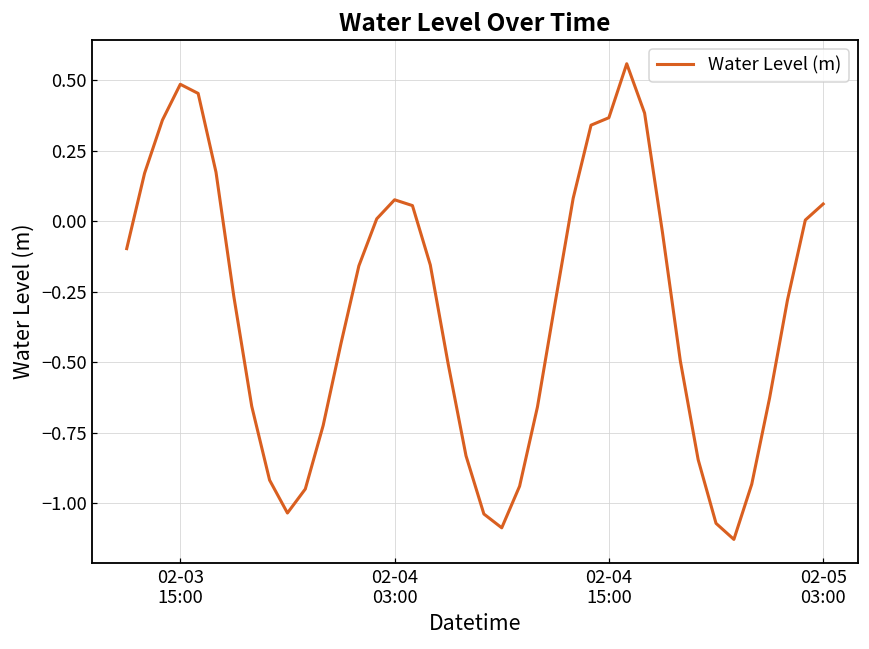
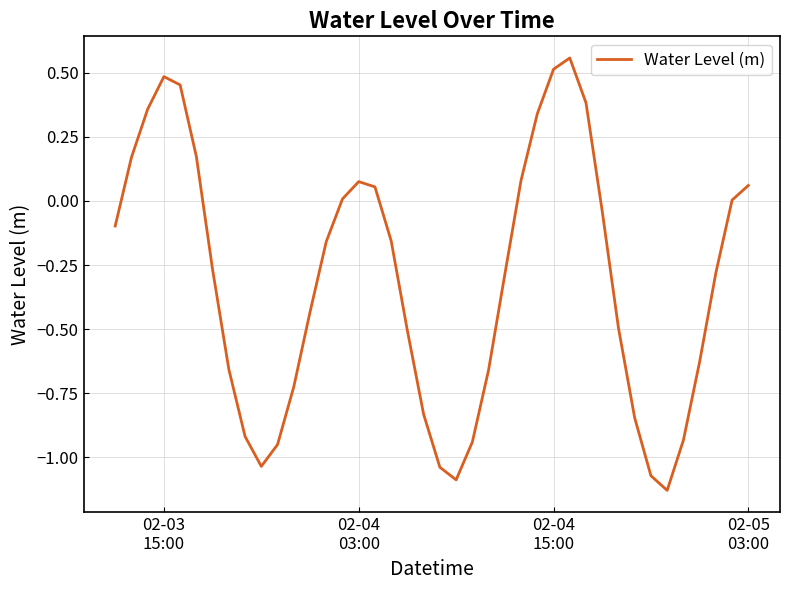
  {
    "02-03 15:00": 0.48,
    "02-04 03:00": 0.08,
-   "02-04 15:00": 0.37,
+   "02-04 15:00": 0.51,
    "02-05 03:00": 0.06
  }
